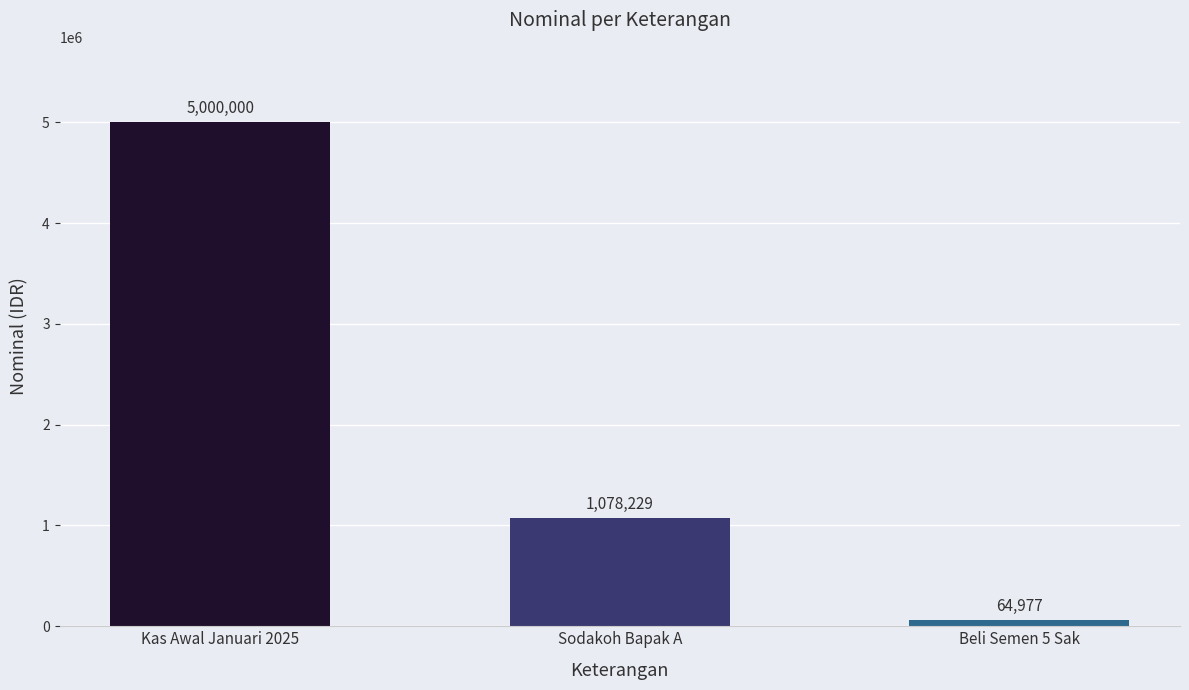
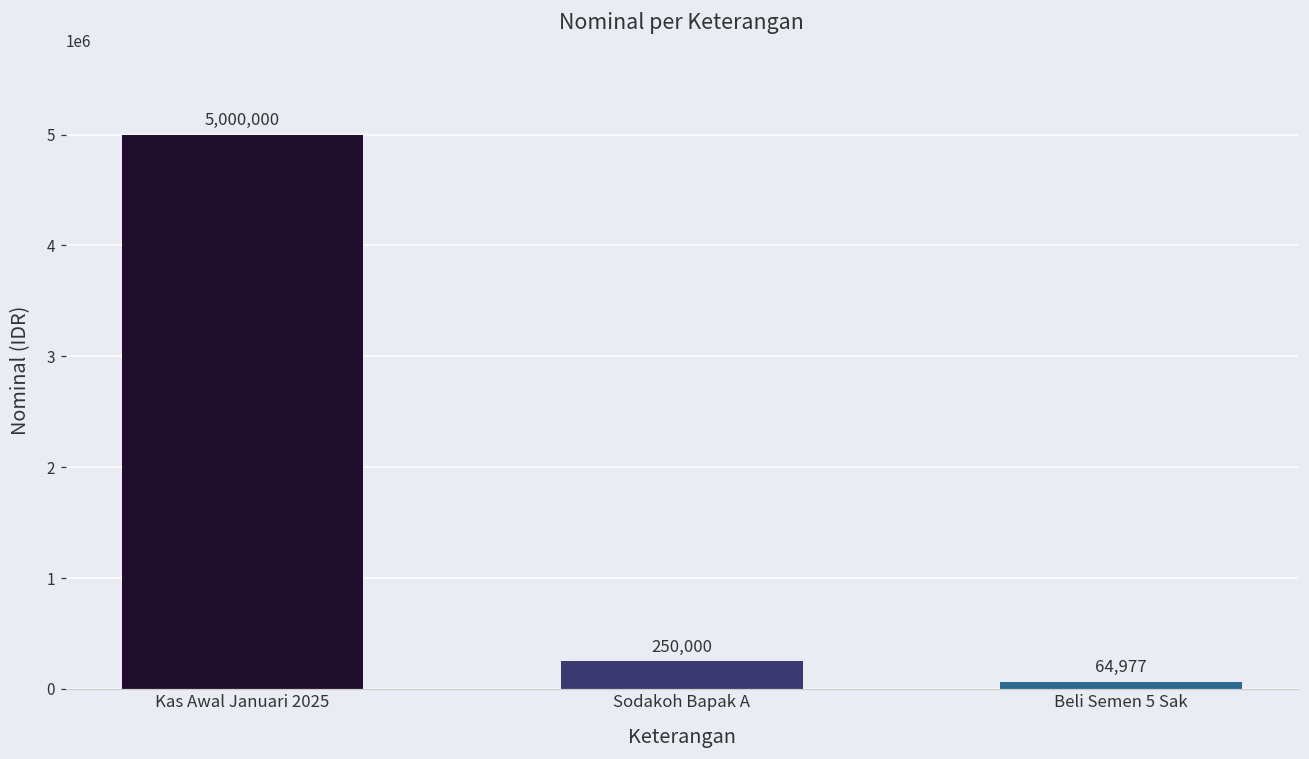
  {
    "Kas Awal Januari 2025": "5,000,000",
-   "Sodakoh Bapak A": "1,078,229",
+   "Sodakoh Bapak A": "250,000",
    "Beli Semen 5 Sak": "64,977"
  }
